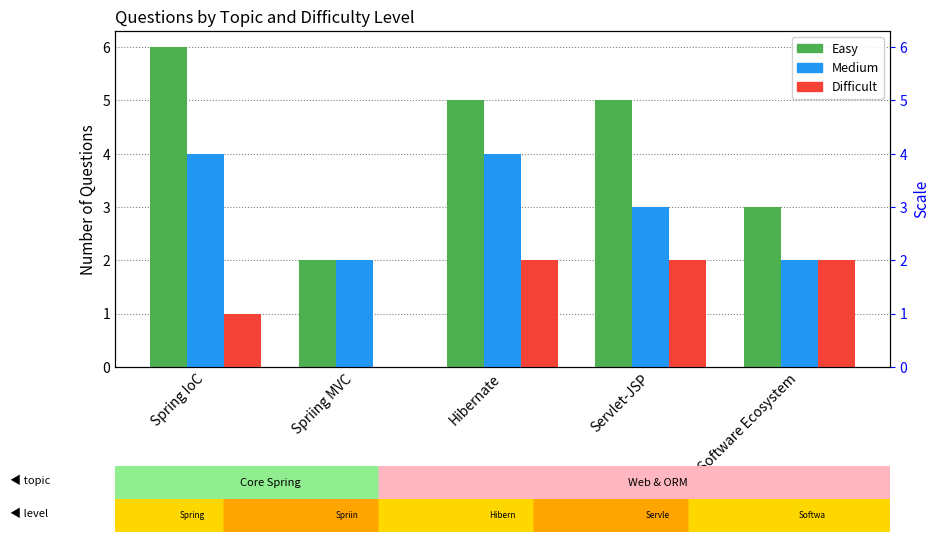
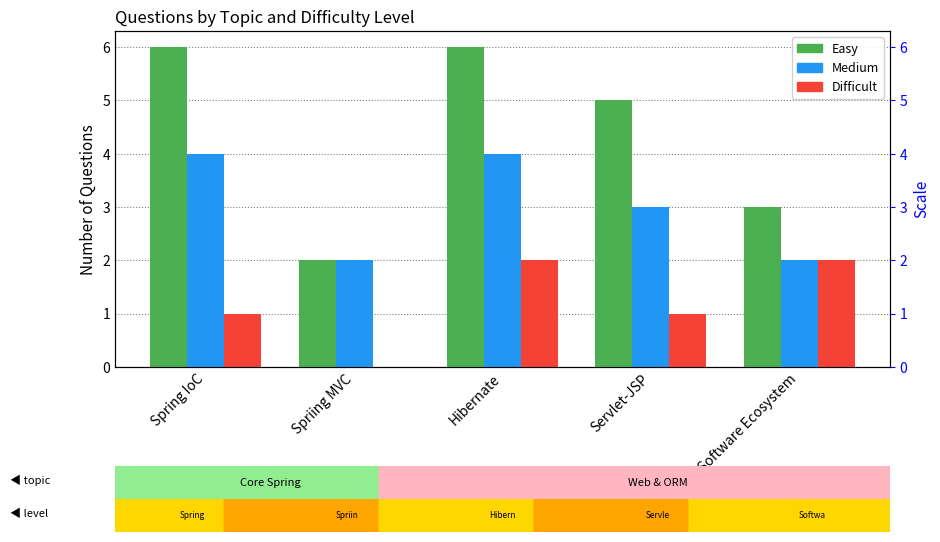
  {
    "Easy": {
      "Spring IoC": 6,
      "Spriing MVC": 2,
-     "Hibernate": 5,
+     "Hibernate": 6,
      "Servlet-JSP": 5,
      "Software Ecosystem": 3
    },
    "Medium": {
      "Spring IoC": 4,
      "Spriing MVC": 2,
      "Hibernate": 4,
      "Servlet-JSP": 3,
      "Software Ecosystem": 2
    },
    "Difficult": {
      "Spring IoC": 1,
      "Spriing MVC": 0,
      "Hibernate": 2,
-     "Servlet-JSP": 2,
+     "Servlet-JSP": 1,
      "Software Ecosystem": 2
    }
  }
